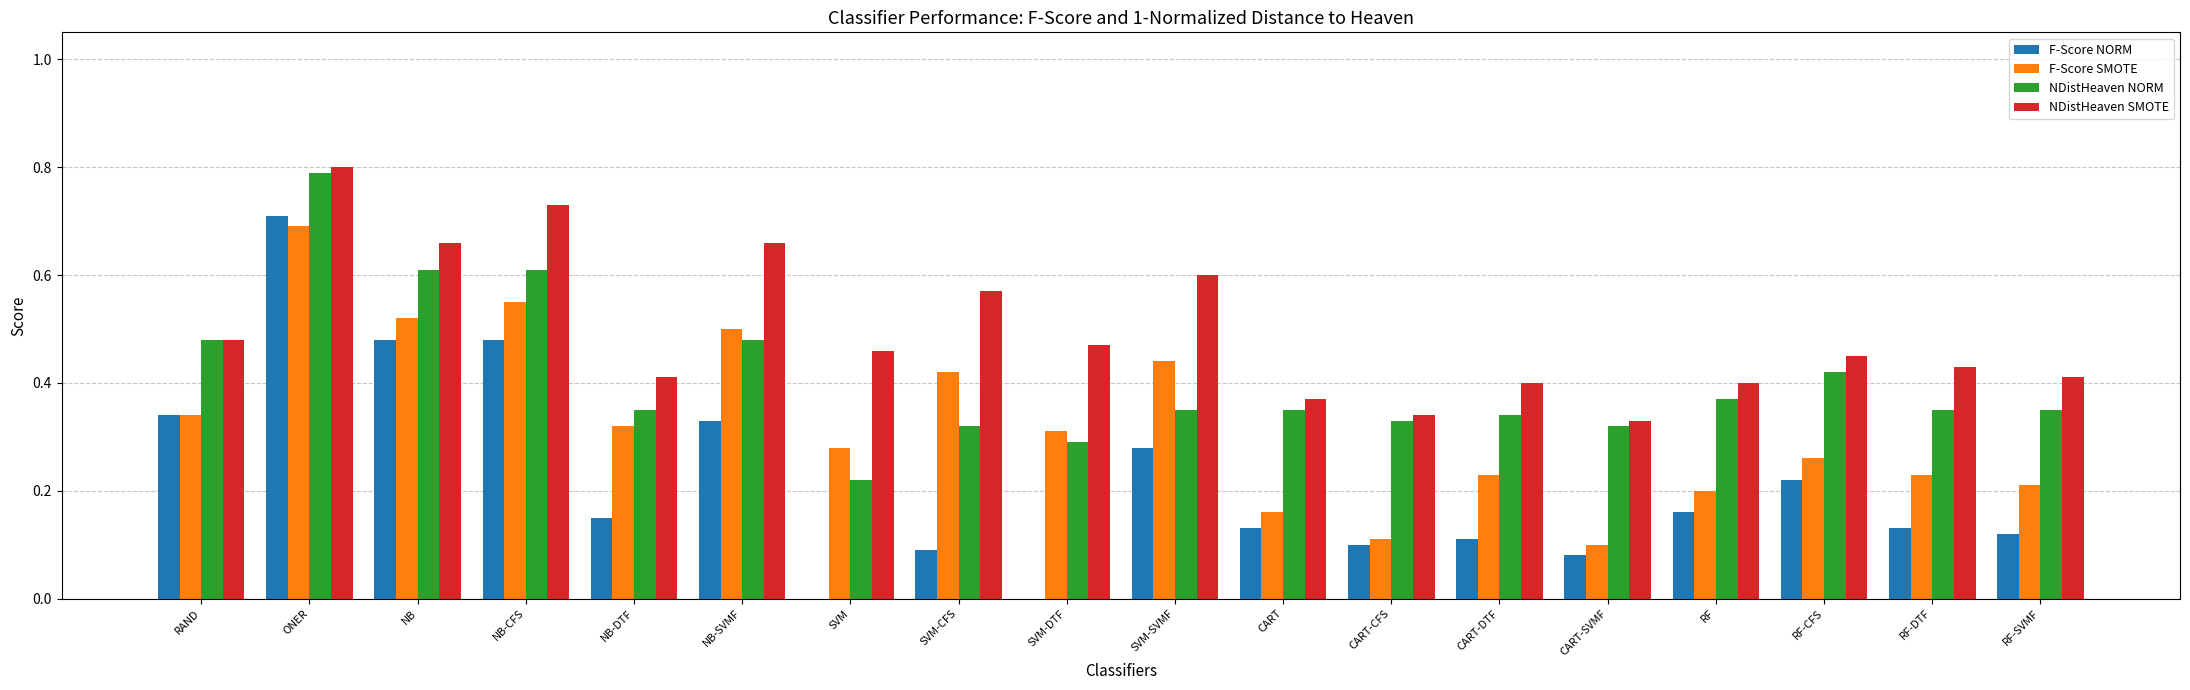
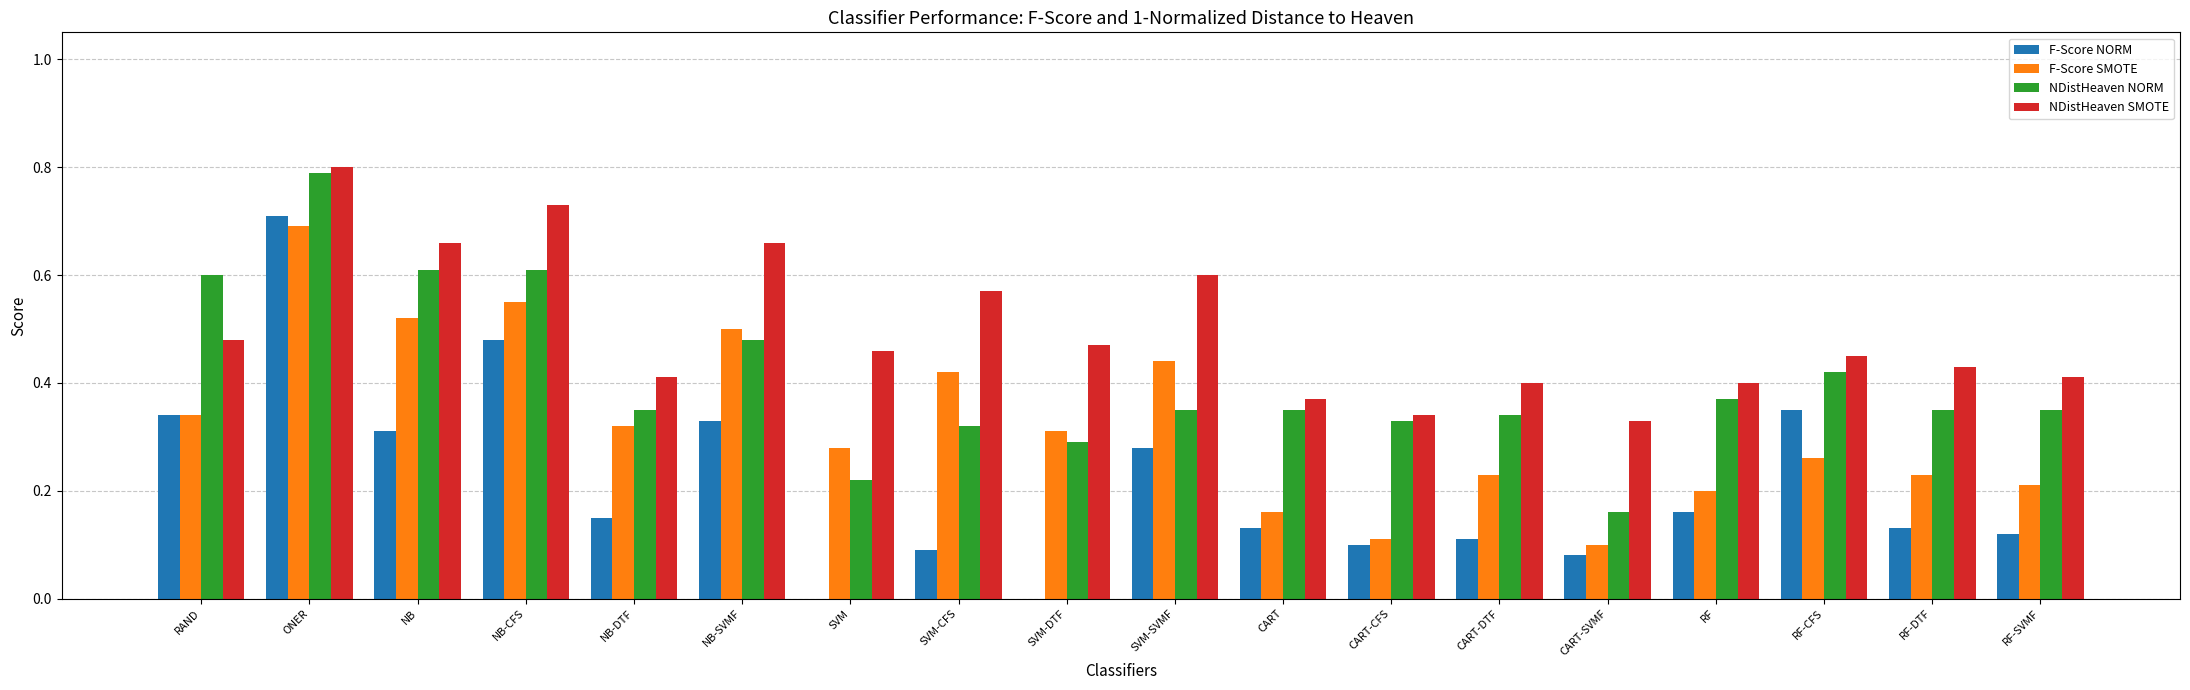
  {
    "F-Score NORM": {
      "RAND": 0.34,
      "ONER": 0.71,
-     "NB": 0.48,
+     "NB": 0.31,
      "NB-CFS": 0.48,
      "NB-DTF": 0.15,
      "NB-SVMF": 0.33,
      "SVM": 0.00,
      "SVM-CFS": 0.09,
      "SVM-DTF": 0.00,
      "SVM-SVMF": 0.28,
      "CART": 0.13,
      "CART-CFS": 0.10,
      "CART-DTF": 0.11,
      "CART-SVMF": 0.08,
      "RF": 0.16,
-     "RF-CFS": 0.22,
+     "RF-CFS": 0.35,
      "RF-DTF": 0.13,
      "RF-SVMF": 0.12
    },
    "F-Score SMOTE": {
      "RAND": 0.34,
      "ONER": 0.69,
      "NB": 0.52,
      "NB-CFS": 0.55,
      "NB-DTF": 0.32,
      "NB-SVMF": 0.50,
      "SVM": 0.28,
      "SVM-CFS": 0.42,
      "SVM-DTF": 0.31,
      "SVM-SVMF": 0.44,
      "CART": 0.16,
      "CART-CFS": 0.11,
      "CART-DTF": 0.23,
      "CART-SVMF": 0.10,
      "RF": 0.20,
      "RF-CFS": 0.26,
      "RF-DTF": 0.23,
      "RF-SVMF": 0.21
    },
    "NDistHeaven NORM": {
-     "RAND": 0.48,
+     "RAND": 0.60,
      "ONER": 0.79,
      "NB": 0.61,
      "NB-CFS": 0.61,
      "NB-DTF": 0.35,
      "NB-SVMF": 0.48,
      "SVM": 0.22,
      "SVM-CFS": 0.32,
      "SVM-DTF": 0.29,
      "SVM-SVMF": 0.35,
      "CART": 0.35,
      "CART-CFS": 0.33,
      "CART-DTF": 0.34,
-     "CART-SVMF": 0.32,
+     "CART-SVMF": 0.16,
      "RF": 0.37,
      "RF-CFS": 0.42,
      "RF-DTF": 0.35,
      "RF-SVMF": 0.35
    },
    "NDistHeaven SMOTE": {
      "RAND": 0.48,
      "ONER": 0.80,
      "NB": 0.66,
      "NB-CFS": 0.73,
      "NB-DTF": 0.41,
      "NB-SVMF": 0.66,
      "SVM": 0.46,
      "SVM-CFS": 0.57,
      "SVM-DTF": 0.47,
      "SVM-SVMF": 0.60,
      "CART": 0.37,
      "CART-CFS": 0.34,
      "CART-DTF": 0.40,
      "CART-SVMF": 0.33,
      "RF": 0.40,
      "RF-CFS": 0.45,
      "RF-DTF": 0.43,
      "RF-SVMF": 0.41
    }
  }
